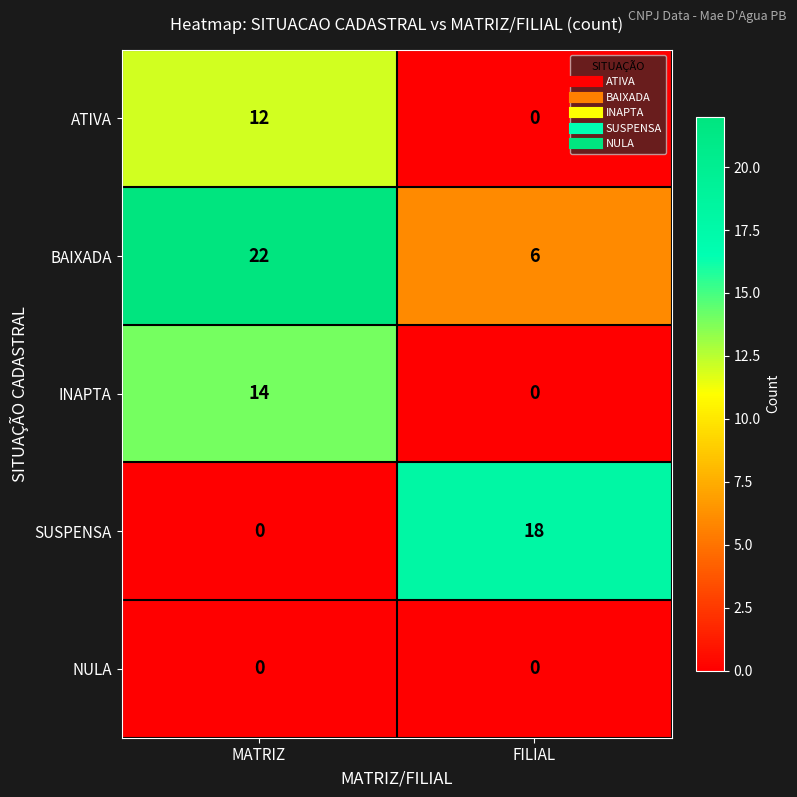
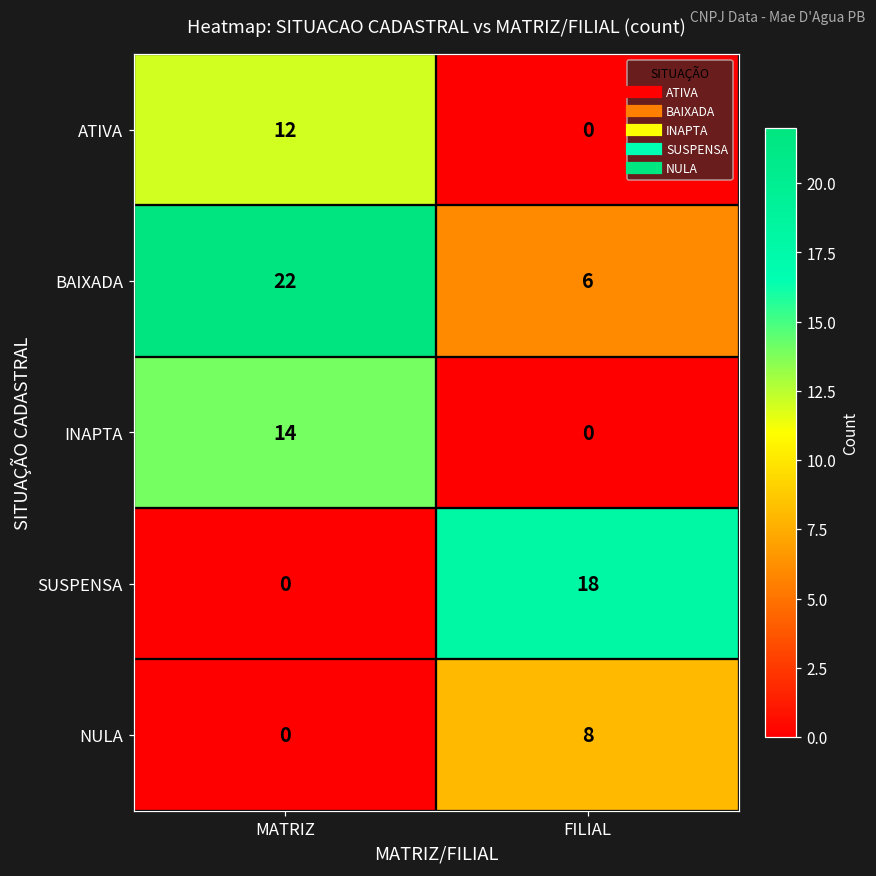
  {
    "ATIVA": {
      "MATRIZ": 12,
      "FILIAL": 0
    },
    "BAIXADA": {
      "MATRIZ": 22,
      "FILIAL": 6
    },
    "INAPTA": {
      "MATRIZ": 14,
      "FILIAL": 0
    },
    "SUSPENSA": {
      "MATRIZ": 0,
      "FILIAL": 18
    },
    "NULA": {
      "MATRIZ": 0,
-     "FILIAL": 0
+     "FILIAL": 8
    }
  }
